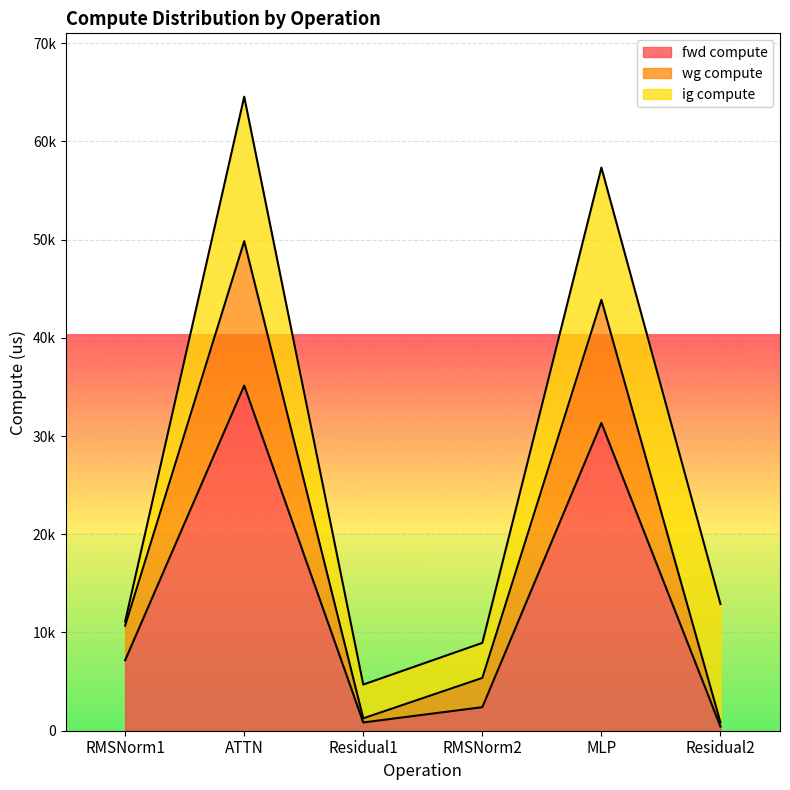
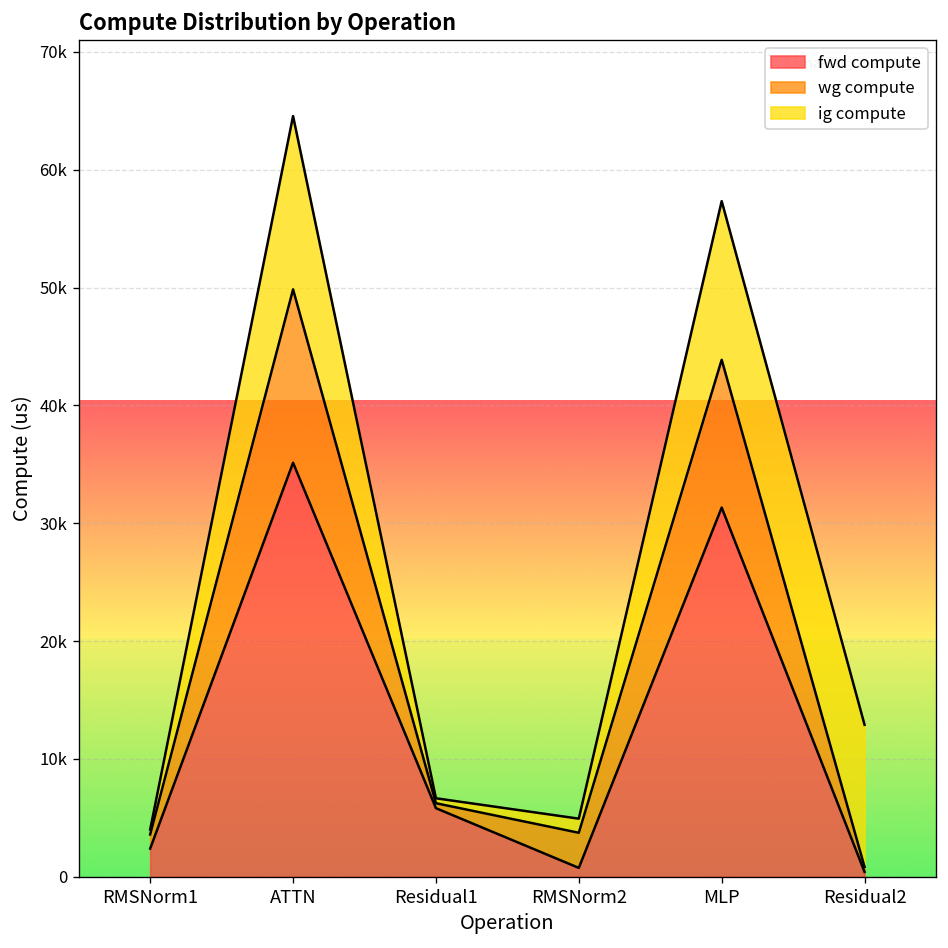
  {
    "fwd compute": {
-     "RMSNorm1": 7000,
+     "RMSNorm1": 2000,
      "ATTN": 35000,
-     "Residual1": 1000,
-     "RMSNorm2": 2000,
+     "Residual1": 6000,
+     "RMSNorm2": 1000,
      "MLP": 31000,
      "Residual2": 0
    },
    "wg compute": {
-     "RMSNorm1": 4000,
+     "RMSNorm1": 1000,
      "ATTN": 15000,
      "Residual1": 0,
      "RMSNorm2": 3000,
      "MLP": 13000,
      "Residual2": 0
    },
    "ig compute": {
      "RMSNorm1": 0,
      "ATTN": 15000,
-     "Residual1": 3000,
-     "RMSNorm2": 4000,
+     "Residual1": 0,
+     "RMSNorm2": 1000,
      "MLP": 13000,
      "Residual2": 12000
    }
  }
